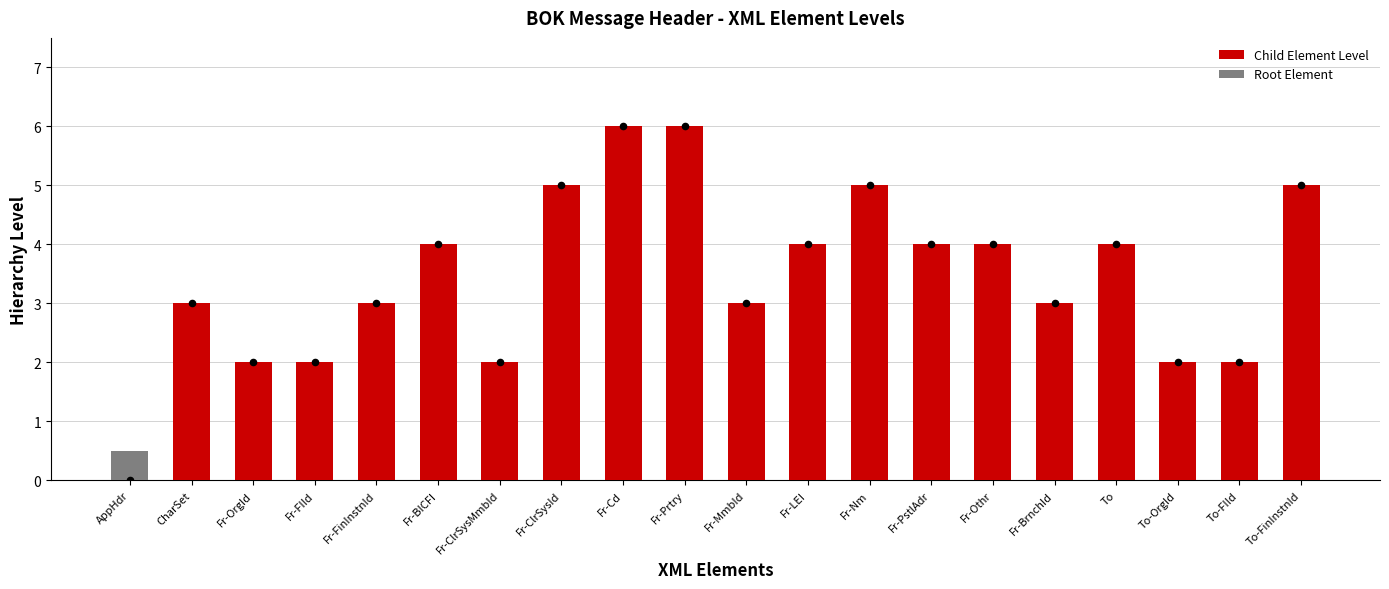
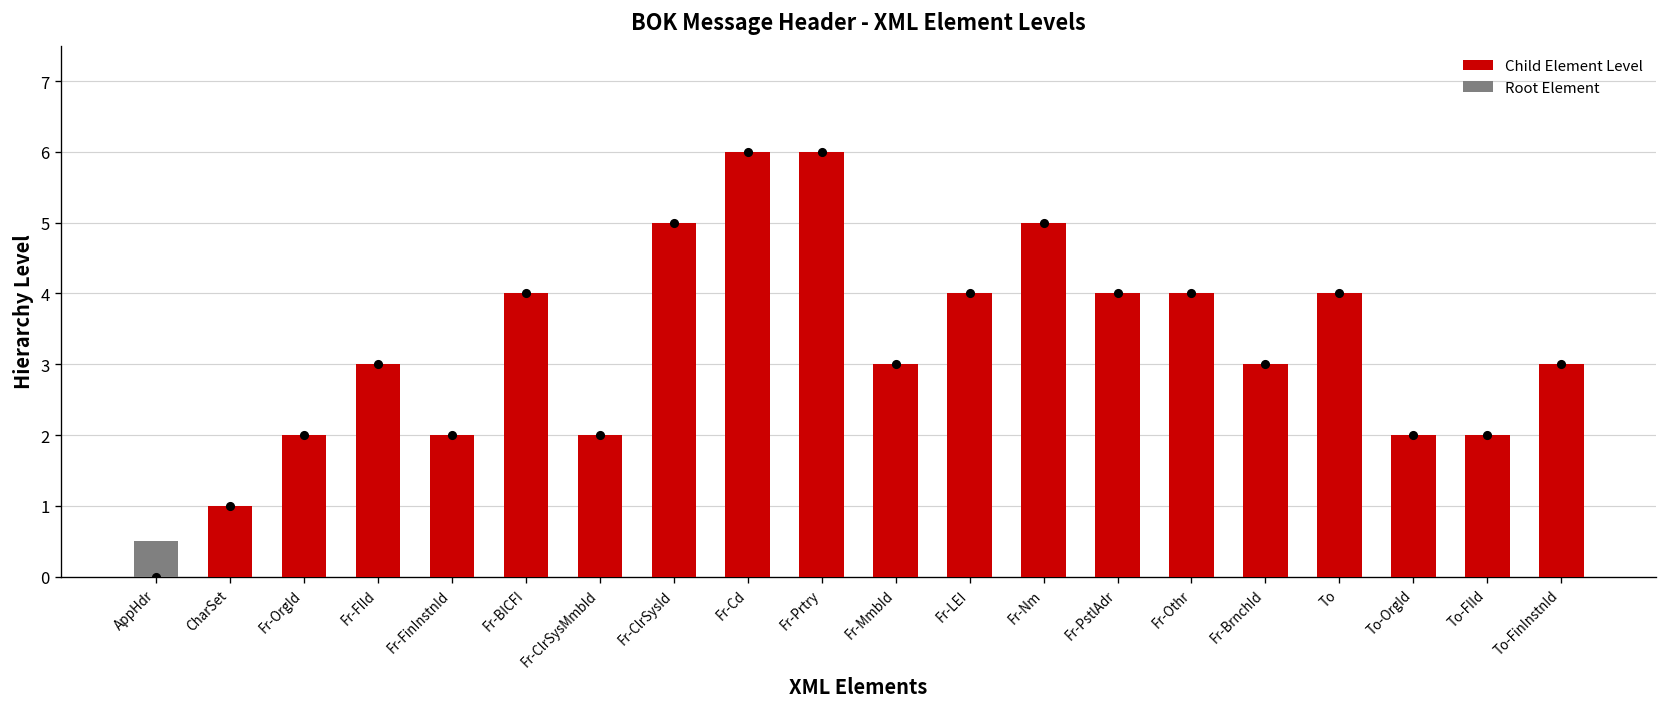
  {
    "Child Element Level": {
-     "CharSet": 3,
+     "CharSet": 1,
      "Fr-OrgId": 2,
-     "Fr-FIId": 2,
-     "Fr-FinInstnId": 3,
+     "Fr-FIId": 3,
+     "Fr-FinInstnId": 2,
      "Fr-BICFI": 4,
      "Fr-ClrSysMmbId": 2,
      "Fr-ClrSysId": 5,
      "Fr-Cd": 6,
      "Fr-Prtry": 6,
      "Fr-MmbId": 3,
      "Fr-LEI": 4,
      "Fr-Nm": 5,
      "Fr-PstlAdr": 4,
      "Fr-Othr": 4,
      "Fr-BrnchId": 3,
      "To": 4,
      "To-OrgId": 2,
      "To-FIId": 2,
-     "To-FinInstnId": 5
+     "To-FinInstnId": 3
    },
    "Root Element": {
      "AppHdr": 0.5
    }
  }
